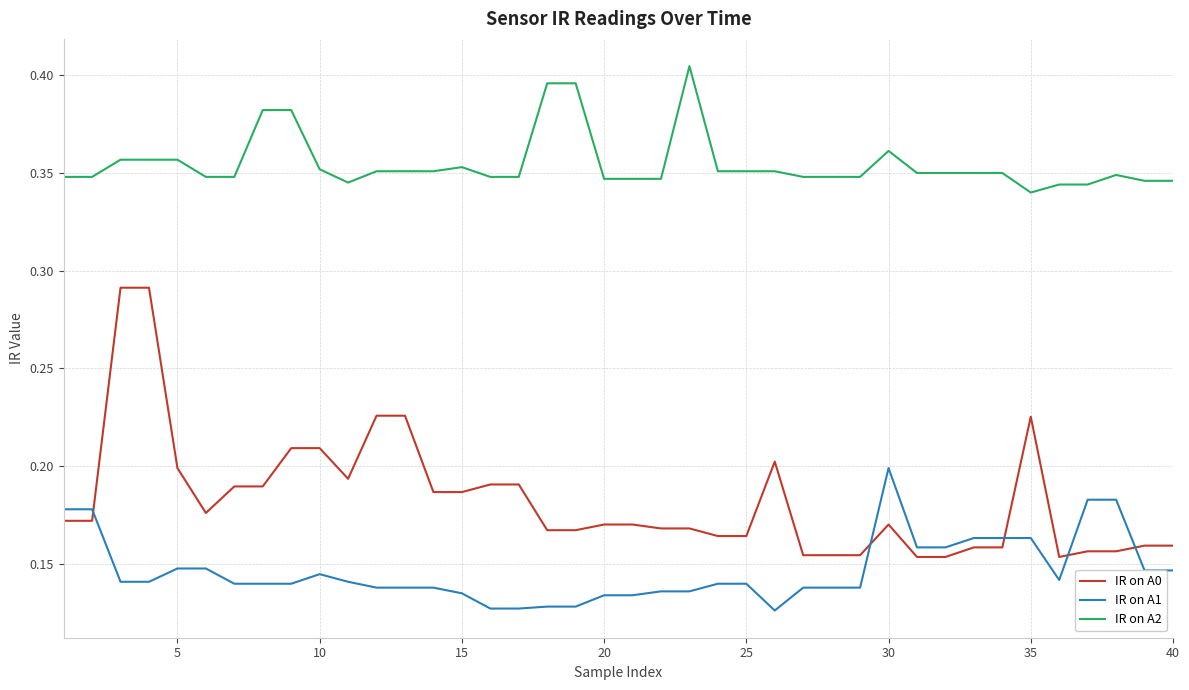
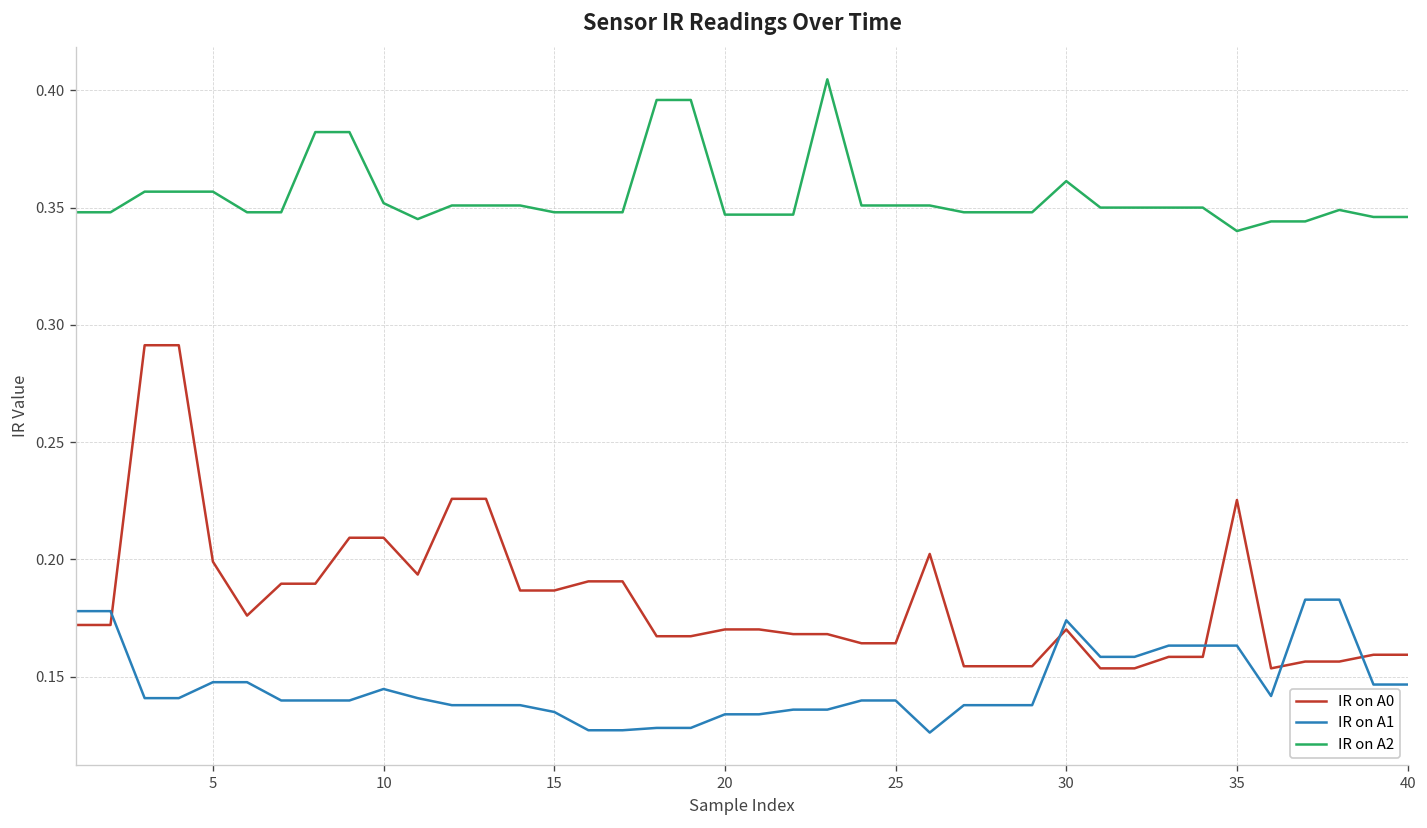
  {
    "IR on A0": {
      "5": 0.199,
      "10": 0.209,
      "15": 0.187,
      "20": 0.170,
      "25": 0.164,
      "30": 0.170,
      "35": 0.225,
      "40": 0.159
    },
    "IR on A1": {
      "5": 0.148,
      "10": 0.145,
      "15": 0.135,
      "20": 0.134,
      "25": 0.140,
-     "30": 0.199,
+     "30": 0.174,
      "35": 0.163,
      "40": 0.147
    },
    "IR on A2": {
      "5": 0.357,
      "10": 0.352,
-     "15": 0.353,
+     "15": 0.348,
      "20": 0.347,
      "25": 0.351,
      "30": 0.361,
      "35": 0.340,
      "40": 0.346
    }
  }
